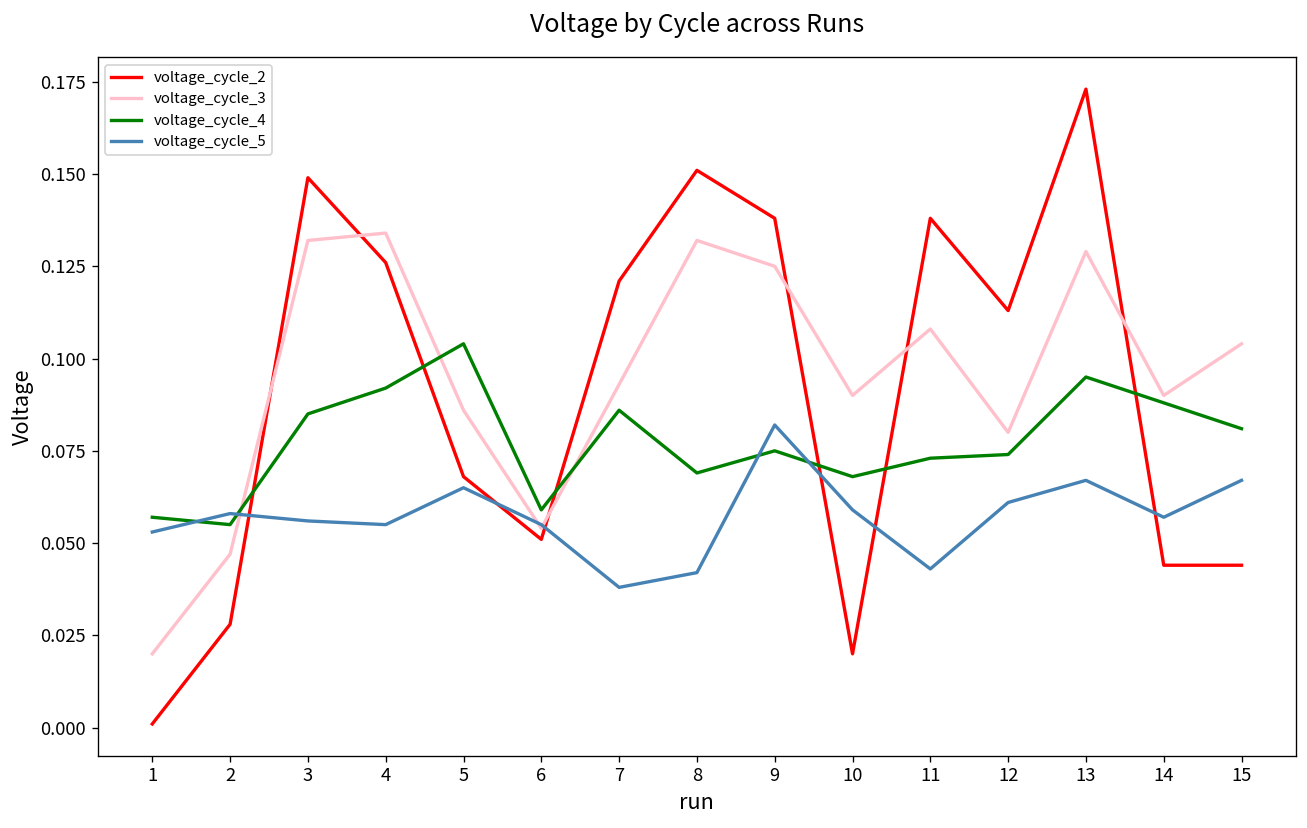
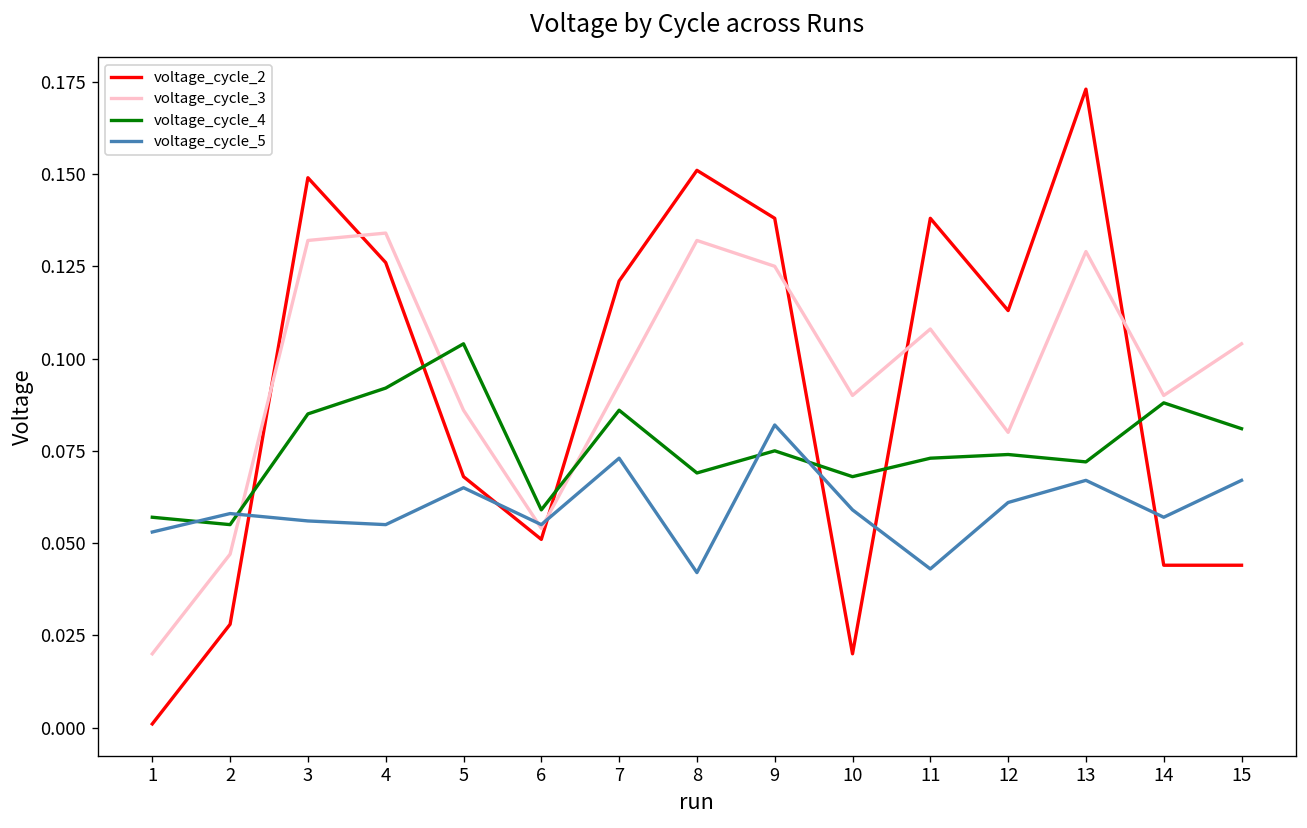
  {
    "voltage_cycle_2": {
      "1": 0.001,
      "2": 0.028,
      "3": 0.149,
      "4": 0.126,
      "5": 0.068,
      "6": 0.051,
      "7": 0.121,
      "8": 0.151,
      "9": 0.138,
      "10": 0.020,
      "11": 0.138,
      "12": 0.113,
      "13": 0.173,
      "14": 0.044,
      "15": 0.044
    },
    "voltage_cycle_3": {
      "1": 0.020,
      "2": 0.047,
      "3": 0.132,
      "4": 0.134,
      "5": 0.086,
      "6": 0.054,
      "7": 0.093,
      "8": 0.132,
      "9": 0.125,
      "10": 0.090,
      "11": 0.108,
      "12": 0.080,
      "13": 0.129,
      "14": 0.090,
      "15": 0.104
    },
    "voltage_cycle_4": {
      "1": 0.057,
      "2": 0.055,
      "3": 0.085,
      "4": 0.092,
      "5": 0.104,
      "6": 0.059,
      "7": 0.086,
      "8": 0.069,
      "9": 0.075,
      "10": 0.068,
      "11": 0.073,
      "12": 0.074,
-     "13": 0.095,
+     "13": 0.072,
      "14": 0.088,
      "15": 0.081
    },
    "voltage_cycle_5": {
      "1": 0.053,
      "2": 0.058,
      "3": 0.056,
      "4": 0.055,
      "5": 0.065,
      "6": 0.055,
-     "7": 0.038,
+     "7": 0.073,
      "8": 0.042,
      "9": 0.082,
      "10": 0.059,
      "11": 0.043,
      "12": 0.061,
      "13": 0.067,
      "14": 0.057,
      "15": 0.067
    }
  }
